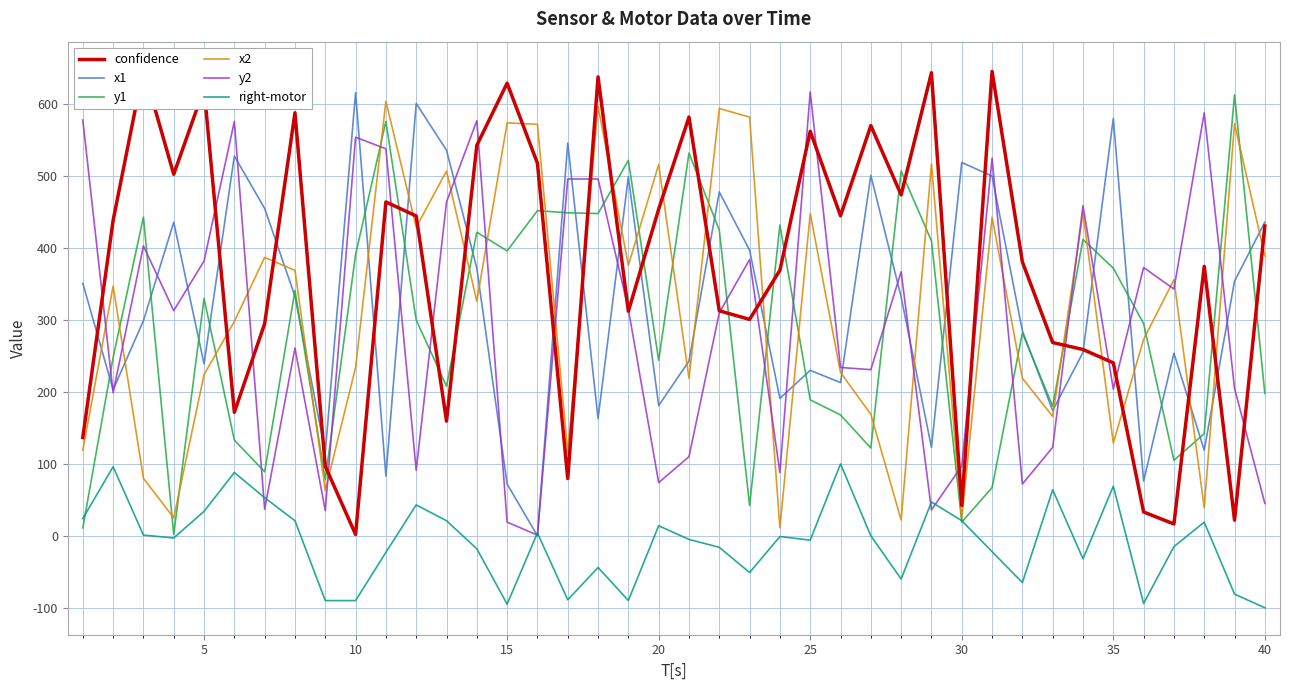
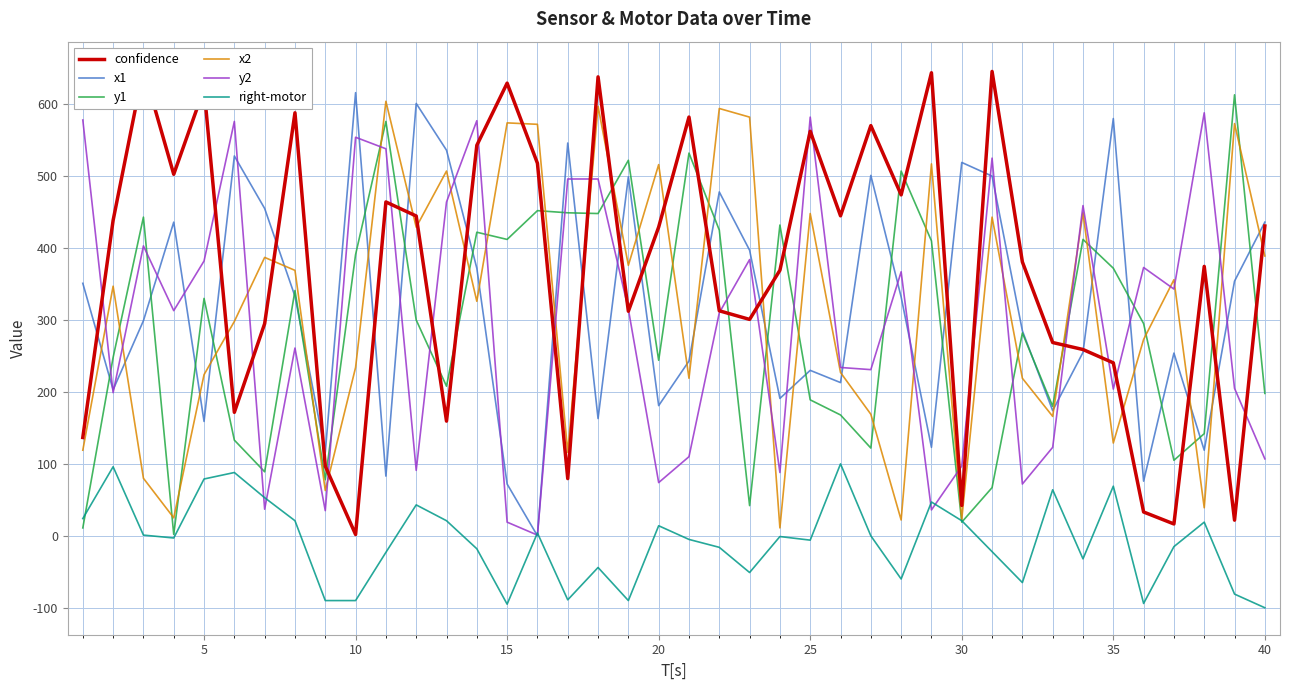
  {
    "confidence": {
      "10": 0,
      "15": 630,
-     "20": 450,
+     "20": 430,
      "25": 560,
      "30": 40,
      "35": 240,
      "40": 430
    },
    "x1": {
-     "5": 240,
+     "5": 160,
      "10": 620,
      "15": 70,
      "20": 180,
      "25": 230,
      "30": 520,
      "35": 580,
      "40": 440
    },
    "y1": {
      "5": 330,
      "10": 390,
-     "15": 400,
+     "15": 410,
      "20": 240,
      "25": 190,
      "35": 370,
      "40": 200
    },
    "x2": {
      "5": 220,
      "10": 230,
      "15": 570,
      "20": 520,
      "25": 450,
      "35": 130,
      "40": 390
    },
    "y2": {
      "5": 380,
      "10": 550,
      "15": 20,
      "20": 70,
-     "25": 620,
+     "25": 580,
      "30": 100,
      "35": 200,
-     "40": 50
+     "40": 110
    },
    "right-motor": {
-     "5": 30,
+     "5": 80,
      "10": -90,
      "15": -100,
      "20": 10,
      "25": -10,
      "35": 70,
      "40": -100
    }
  }
